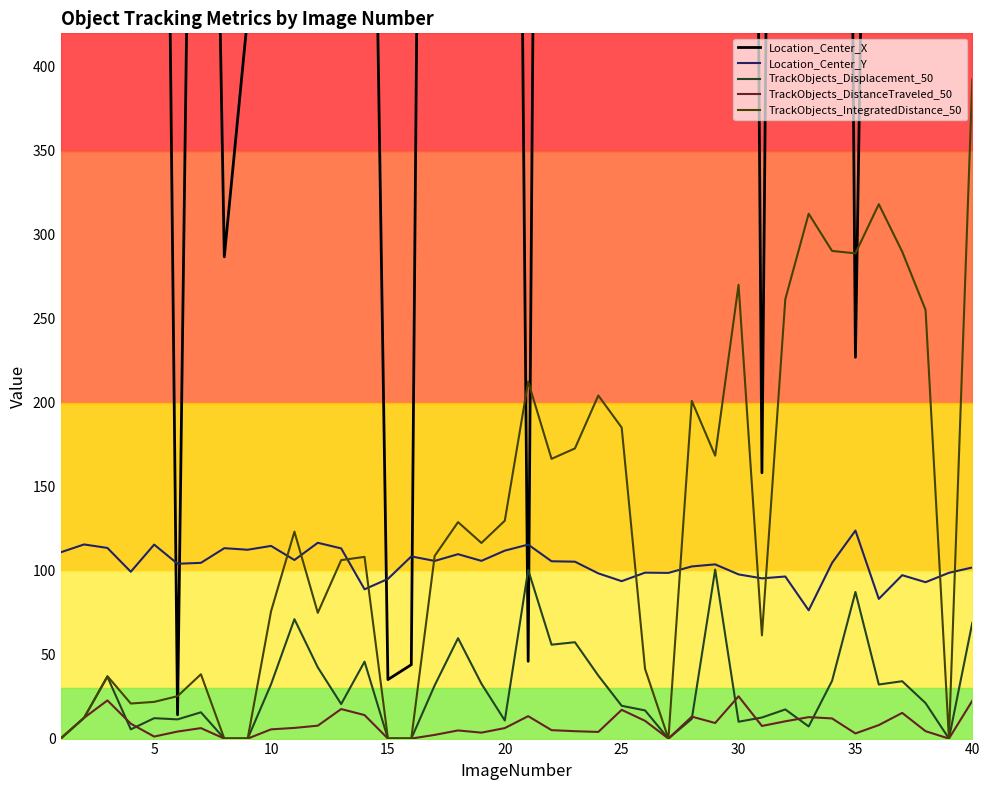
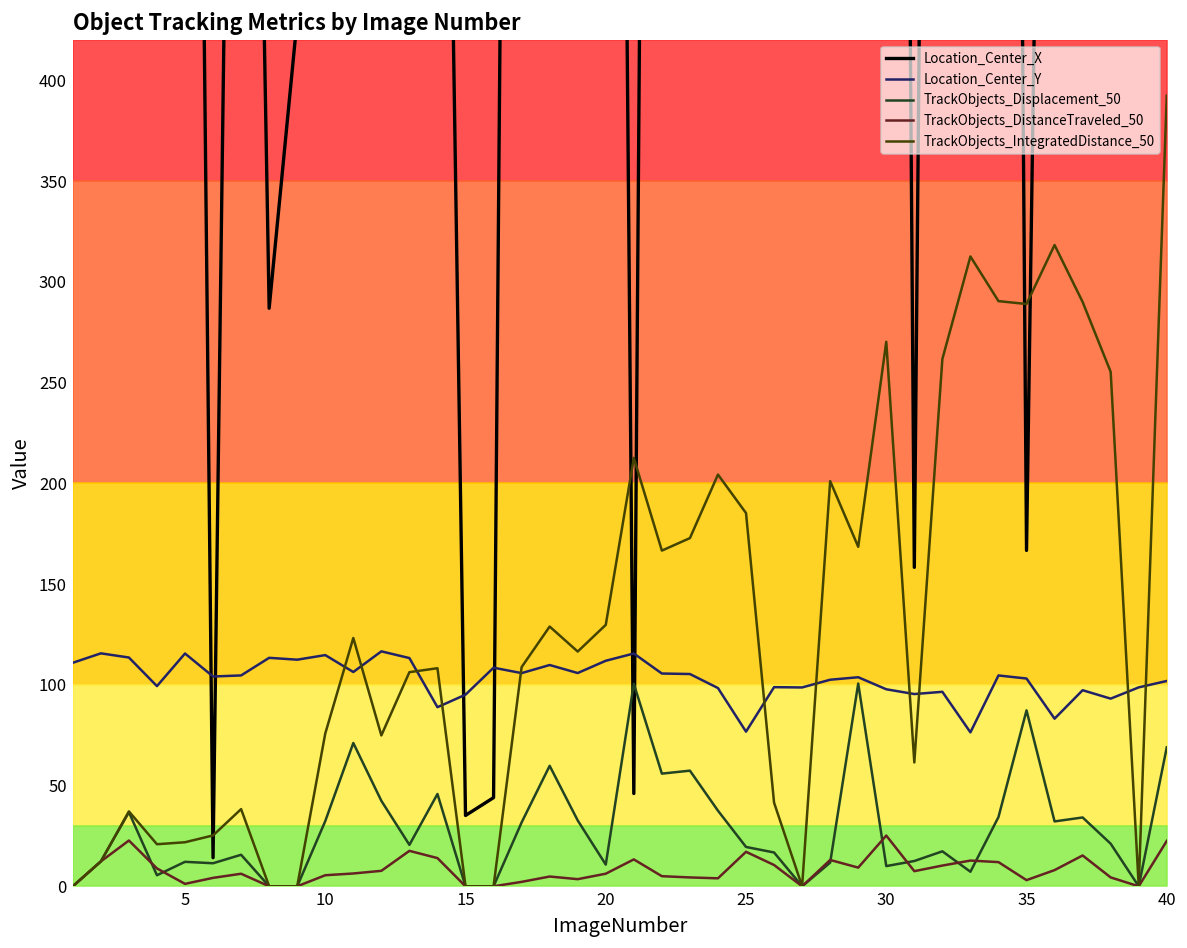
  {
    "Location_Center_X": {
      "15": 35,
-     "35": 227
+     "35": 167
    },
    "Location_Center_Y": {
      "5": 116,
      "10": 115,
      "15": 95,
      "20": 112,
-     "25": 94,
+     "25": 77,
      "30": 98,
-     "35": 124,
+     "35": 103,
      "40": 102
    }
  }
